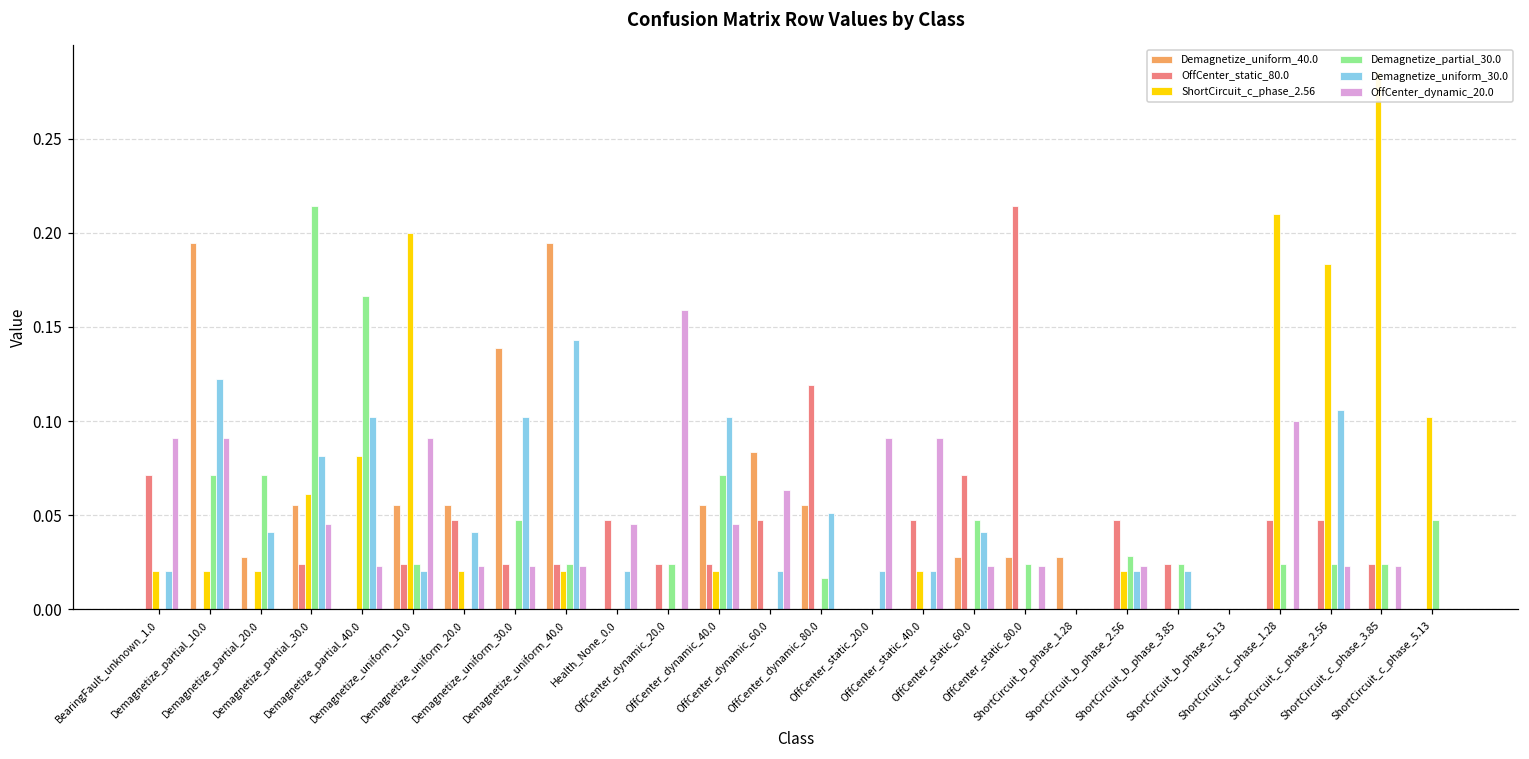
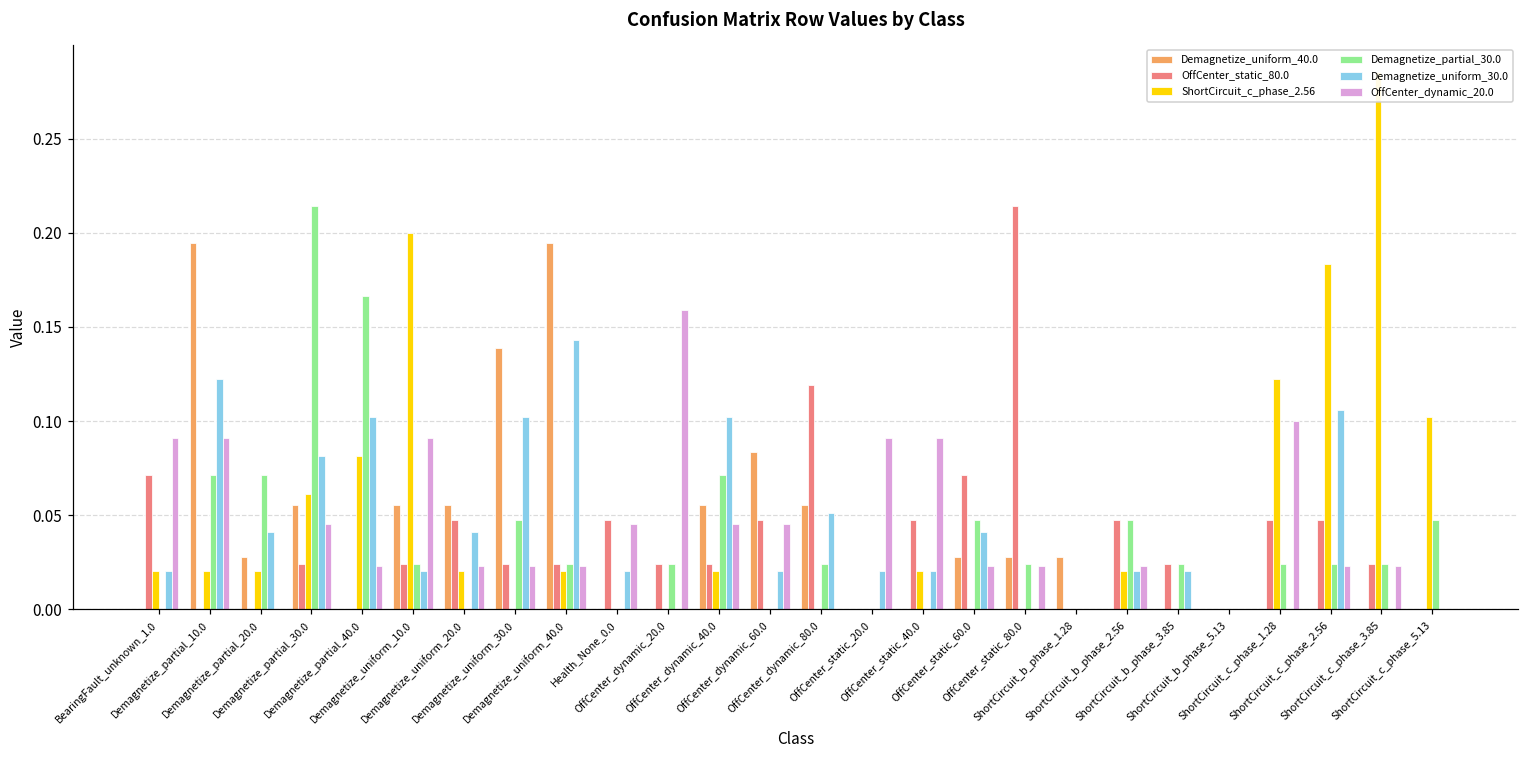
  {
    "ShortCircuit_c_phase_2.56": {
      "BearingFault_unknown_1.0": 0.020,
      "Demagnetize_partial_10.0": 0.020,
      "Demagnetize_partial_20.0": 0.020,
      "Demagnetize_partial_30.0": 0.061,
      "Demagnetize_partial_40.0": 0.082,
      "Demagnetize_uniform_10.0": 0.200,
      "Demagnetize_uniform_20.0": 0.020,
      "Demagnetize_uniform_30.0": 0.000,
      "Demagnetize_uniform_40.0": 0.020,
      "Health_None_0.0": 0.000,
      "OffCenter_dynamic_20.0": 0.000,
      "OffCenter_dynamic_40.0": 0.020,
      "OffCenter_dynamic_60.0": 0.000,
      "OffCenter_dynamic_80.0": 0.000,
      "OffCenter_static_20.0": 0.000,
      "OffCenter_static_40.0": 0.020,
      "OffCenter_static_60.0": 0.000,
      "OffCenter_static_80.0": 0.000,
      "ShortCircuit_b_phase_1.28": 0.000,
      "ShortCircuit_b_phase_2.56": 0.020,
      "ShortCircuit_b_phase_3.85": 0.000,
      "ShortCircuit_b_phase_5.13": 0.000,
-     "ShortCircuit_c_phase_1.28": 0.210,
+     "ShortCircuit_c_phase_1.28": 0.122,
      "ShortCircuit_c_phase_2.56": 0.184,
      "ShortCircuit_c_phase_5.13": 0.102
    },
    "Demagnetize_partial_30.0": {
      "BearingFault_unknown_1.0": 0.000,
      "Demagnetize_partial_10.0": 0.071,
      "Demagnetize_partial_20.0": 0.071,
      "Demagnetize_partial_30.0": 0.214,
      "Demagnetize_partial_40.0": 0.167,
      "Demagnetize_uniform_10.0": 0.024,
      "Demagnetize_uniform_20.0": 0.000,
      "Demagnetize_uniform_30.0": 0.048,
      "Demagnetize_uniform_40.0": 0.024,
      "Health_None_0.0": 0.000,
      "OffCenter_dynamic_20.0": 0.024,
      "OffCenter_dynamic_40.0": 0.071,
      "OffCenter_dynamic_60.0": 0.000,
-     "OffCenter_dynamic_80.0": 0.017,
+     "OffCenter_dynamic_80.0": 0.024,
      "OffCenter_static_20.0": 0.000,
      "OffCenter_static_40.0": 0.000,
      "OffCenter_static_60.0": 0.048,
      "OffCenter_static_80.0": 0.024,
      "ShortCircuit_b_phase_1.28": 0.000,
-     "ShortCircuit_b_phase_2.56": 0.028,
+     "ShortCircuit_b_phase_2.56": 0.048,
      "ShortCircuit_b_phase_3.85": 0.024,
      "ShortCircuit_b_phase_5.13": 0.000,
      "ShortCircuit_c_phase_1.28": 0.024,
      "ShortCircuit_c_phase_2.56": 0.024,
      "ShortCircuit_c_phase_3.85": 0.024,
      "ShortCircuit_c_phase_5.13": 0.048
    },
    "Demagnetize_uniform_30.0": {
      "BearingFault_unknown_1.0": 0.020,
      "Demagnetize_partial_10.0": 0.122,
      "Demagnetize_partial_20.0": 0.041,
      "Demagnetize_partial_30.0": 0.082,
      "Demagnetize_partial_40.0": 0.102,
      "Demagnetize_uniform_10.0": 0.020,
      "Demagnetize_uniform_20.0": 0.041,
      "Demagnetize_uniform_30.0": 0.102,
      "Demagnetize_uniform_40.0": 0.143,
      "Health_None_0.0": 0.020,
      "OffCenter_dynamic_20.0": 0.000,
      "OffCenter_dynamic_40.0": 0.102,
      "OffCenter_dynamic_60.0": 0.020,
      "OffCenter_dynamic_80.0": 0.051,
      "OffCenter_static_20.0": 0.020,
      "OffCenter_static_40.0": 0.020,
      "OffCenter_static_60.0": 0.041,
      "OffCenter_static_80.0": 0.000,
      "ShortCircuit_b_phase_1.28": 0.000,
      "ShortCircuit_b_phase_2.56": 0.020,
      "ShortCircuit_b_phase_3.85": 0.020,
      "ShortCircuit_b_phase_5.13": 0.000,
      "ShortCircuit_c_phase_1.28": 0.000,
      "ShortCircuit_c_phase_2.56": 0.106,
      "ShortCircuit_c_phase_3.85": 0.000,
      "ShortCircuit_c_phase_5.13": 0.000
    },
    "OffCenter_dynamic_20.0": {
      "BearingFault_unknown_1.0": 0.091,
      "Demagnetize_partial_10.0": 0.091,
      "Demagnetize_partial_20.0": 0.000,
      "Demagnetize_partial_30.0": 0.045,
      "Demagnetize_partial_40.0": 0.023,
      "Demagnetize_uniform_10.0": 0.091,
      "Demagnetize_uniform_20.0": 0.023,
      "Demagnetize_uniform_30.0": 0.023,
      "Demagnetize_uniform_40.0": 0.023,
      "Health_None_0.0": 0.045,
      "OffCenter_dynamic_20.0": 0.159,
      "OffCenter_dynamic_40.0": 0.045,
-     "OffCenter_dynamic_60.0": 0.063,
+     "OffCenter_dynamic_60.0": 0.045,
      "OffCenter_dynamic_80.0": 0.000,
      "OffCenter_static_20.0": 0.091,
      "OffCenter_static_40.0": 0.091,
      "OffCenter_static_60.0": 0.023,
      "OffCenter_static_80.0": 0.023,
      "ShortCircuit_b_phase_1.28": 0.000,
      "ShortCircuit_b_phase_2.56": 0.023,
      "ShortCircuit_b_phase_3.85": 0.000,
      "ShortCircuit_b_phase_5.13": 0.000,
      "ShortCircuit_c_phase_1.28": 0.100,
      "ShortCircuit_c_phase_2.56": 0.023,
      "ShortCircuit_c_phase_3.85": 0.023,
      "ShortCircuit_c_phase_5.13": 0.000
    }
  }
